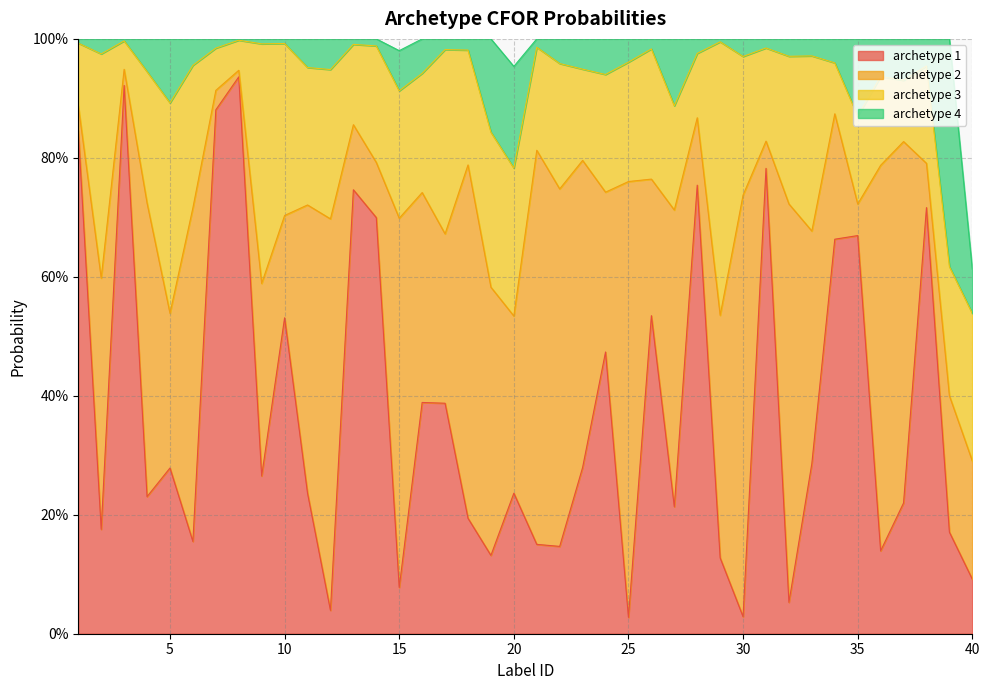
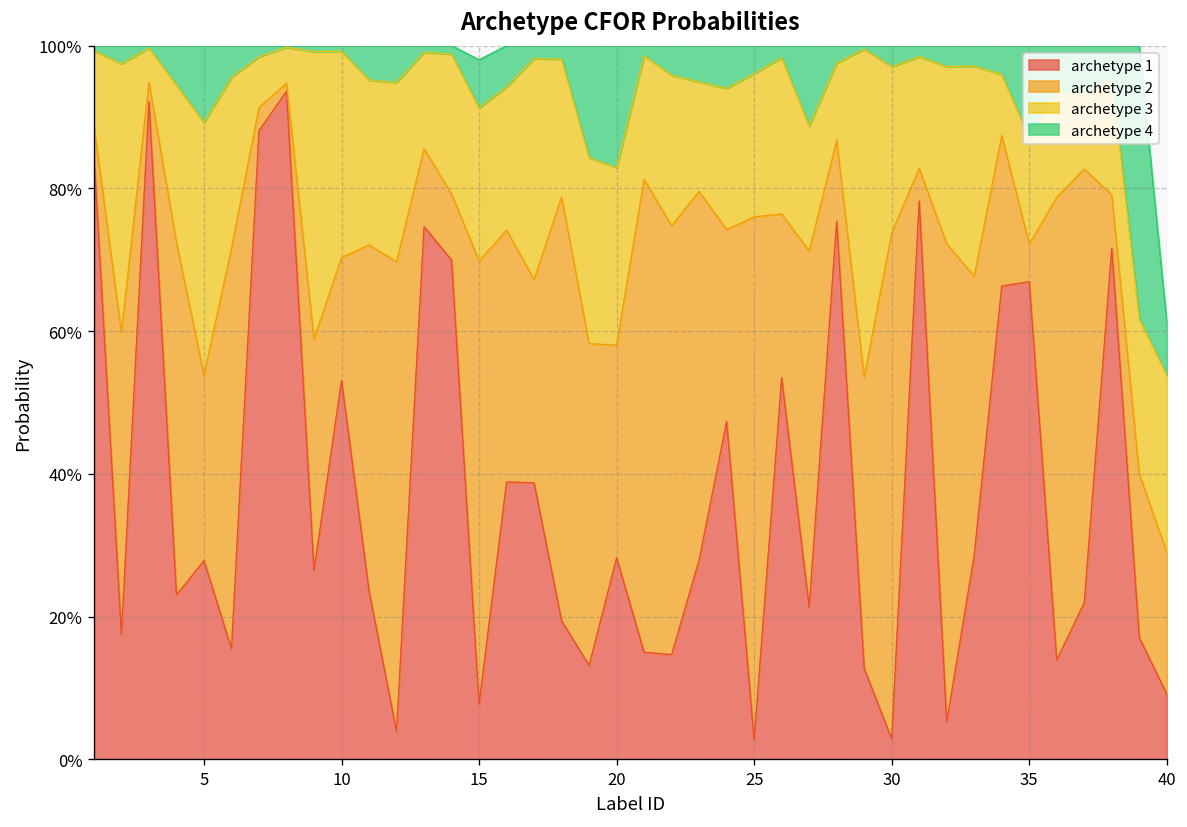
  {
    "archetype 1": {
      "5": "28%",
      "10": "53%",
      "15": "8%",
-     "20": "24%",
+     "20": "28%",
      "25": "3%",
      "30": "3%",
      "35": "67%",
      "40": "9%"
    },
    "archetype 4": {
      "5": "11%",
      "10": "1%",
      "15": "7%",
      "20": "17%",
      "25": "4%",
      "30": "3%",
      "35": "13%",
      "40": "7%"
    }
  }
